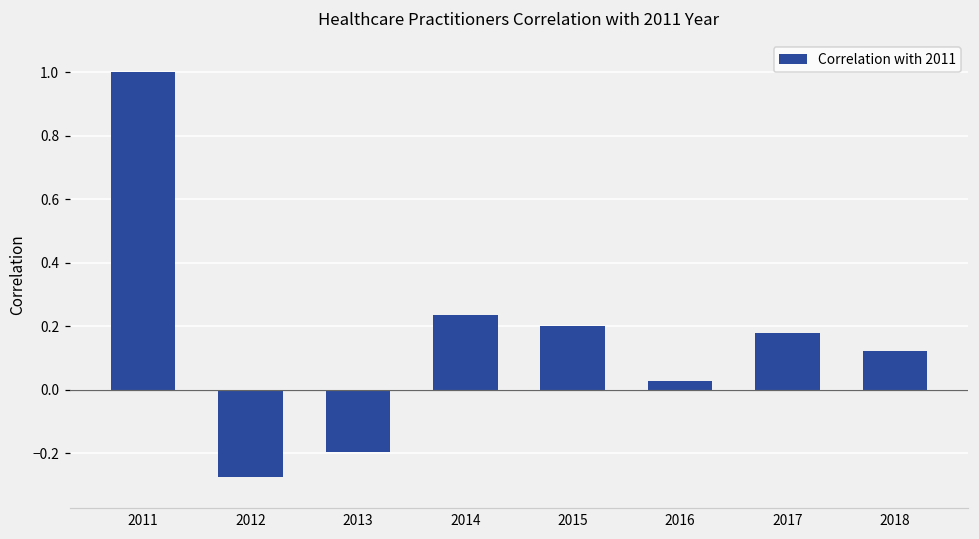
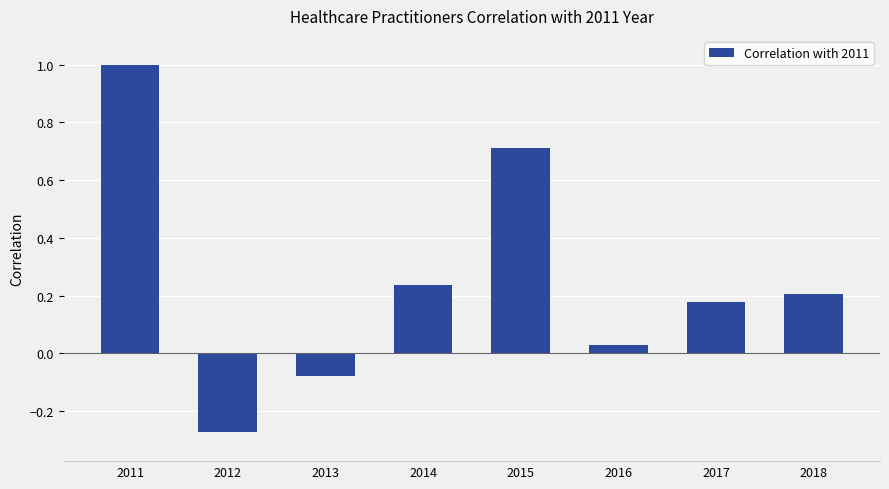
  {
    "2011": 1.00,
    "2012": -0.27,
-   "2013": -0.20,
+   "2013": -0.08,
    "2014": 0.24,
-   "2015": 0.20,
+   "2015": 0.71,
    "2016": 0.03,
    "2017": 0.18,
-   "2018": 0.12
+   "2018": 0.21
  }
